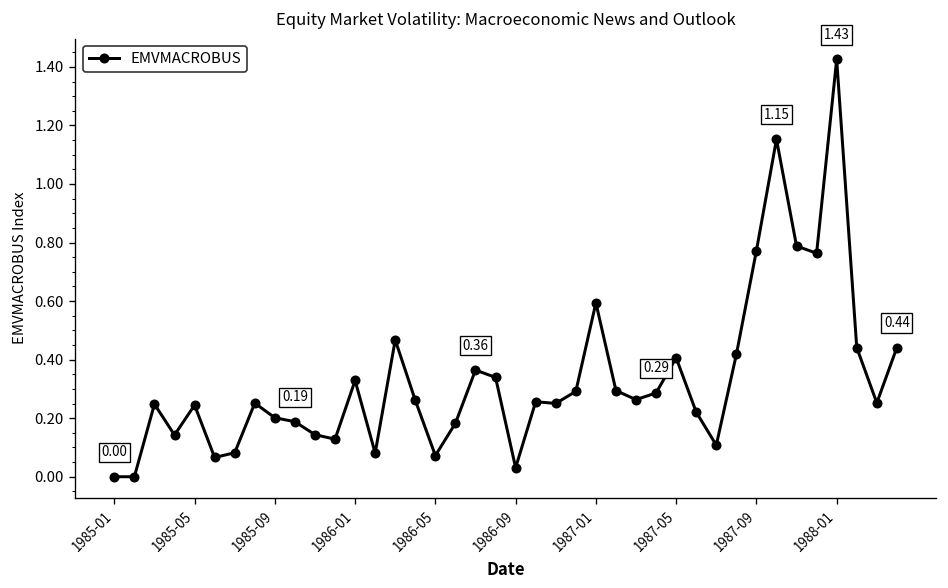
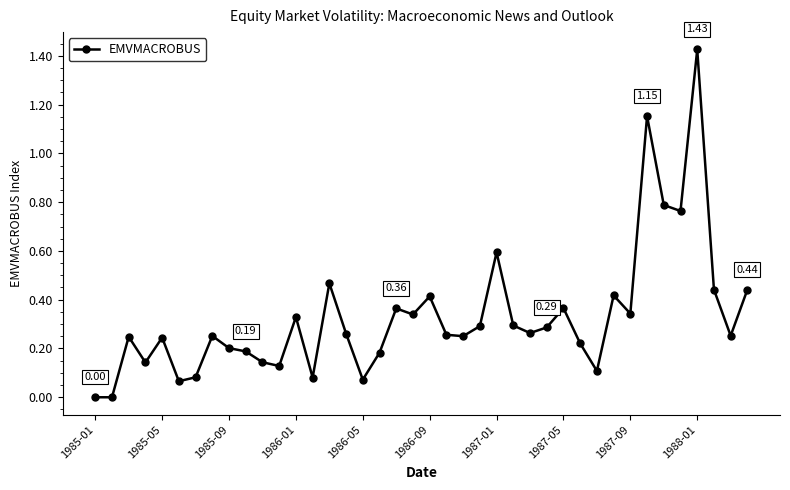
  {
    "1985-05": 0.24,
    "1986-01": 0.33,
    "1986-05": 0.07,
-   "1986-09": 0.03,
+   "1986-09": 0.41,
    "1987-01": 0.59,
-   "1987-05": 0.41,
-   "1987-09": 0.77
+   "1987-05": 0.37,
+   "1987-09": 0.34
  }
